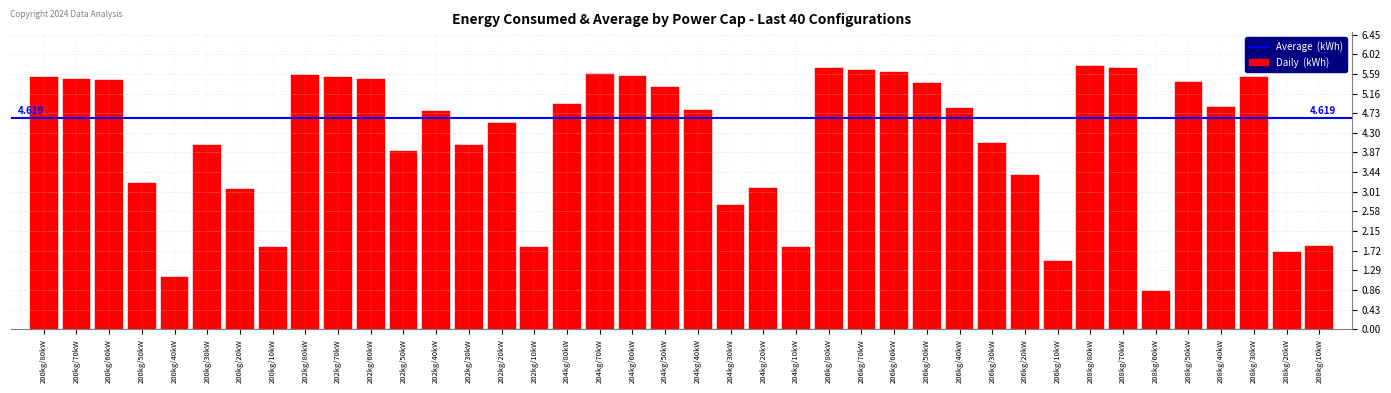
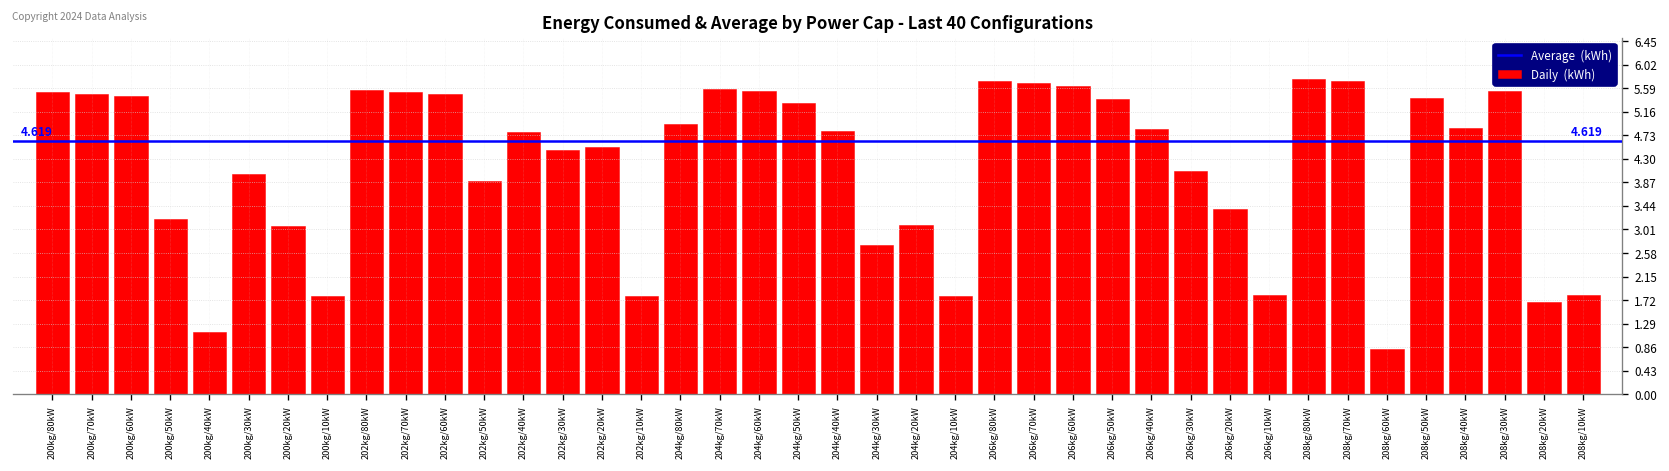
  {
    "200kg/70kW": 5.5,
    "200kg/60kW": 5.4,
    "200kg/50kW": 3.2,
    "200kg/40kW": 1.1,
    "200kg/30kW": 4.0,
    "200kg/20kW": 3.1,
    "200kg/10kW": 1.8,
    "202kg/80kW": 5.6,
    "202kg/70kW": 5.5,
    "202kg/60kW": 5.5,
    "202kg/50kW": 3.9,
    "202kg/40kW": 4.8,
-   "202kg/30kW": 4.0,
+   "202kg/30kW": 4.5,
    "202kg/20kW": 4.5,
    "202kg/10kW": 1.8,
    "204kg/80kW": 4.9,
    "204kg/70kW": 5.6,
    "204kg/60kW": 5.5,
    "204kg/50kW": 5.3,
    "204kg/40kW": 4.8,
    "204kg/30kW": 2.7,
    "204kg/20kW": 3.1,
    "204kg/10kW": 1.8,
    "206kg/80kW": 5.7,
    "206kg/70kW": 5.7,
    "206kg/60kW": 5.6,
    "206kg/50kW": 5.4,
    "206kg/40kW": 4.8,
    "206kg/30kW": 4.1,
    "206kg/20kW": 3.4,
-   "206kg/10kW": 1.5,
+   "206kg/10kW": 1.8,
    "208kg/80kW": 5.8,
    "208kg/70kW": 5.7,
    "208kg/60kW": 0.8,
    "208kg/50kW": 5.4,
    "208kg/40kW": 4.9,
    "208kg/30kW": 5.5,
    "208kg/20kW": 1.7,
    "208kg/10kW": 1.8
  }
